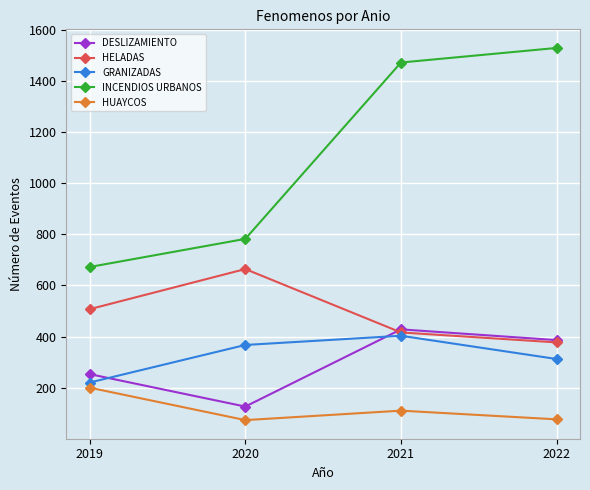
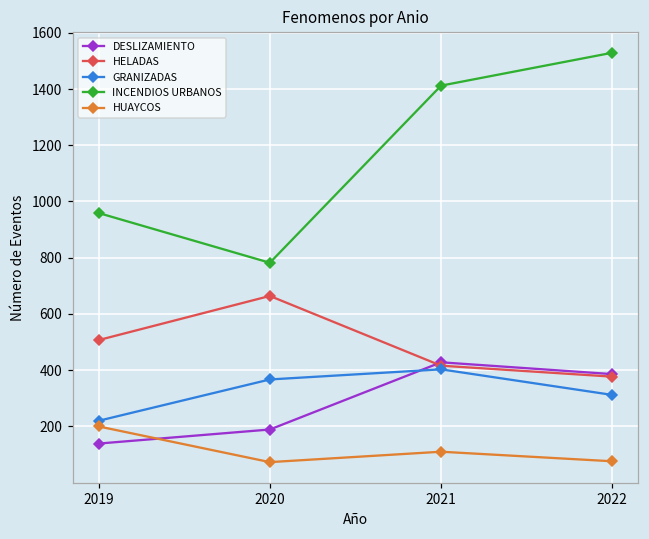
  {
    "DESLIZAMIENTO": {
-     "2019": 250,
-     "2020": 130,
+     "2019": 140,
+     "2020": 190,
      "2021": 430
    },
    "GRANIZADAS": {
      "2019": 220,
      "2020": 370,
      "2021": 400,
      "2022": 310
    },
    "INCENDIOS URBANOS": {
-     "2019": 670,
+     "2019": 960,
      "2020": 780,
-     "2021": 1470,
+     "2021": 1410,
      "2022": 1530
    }
  }
